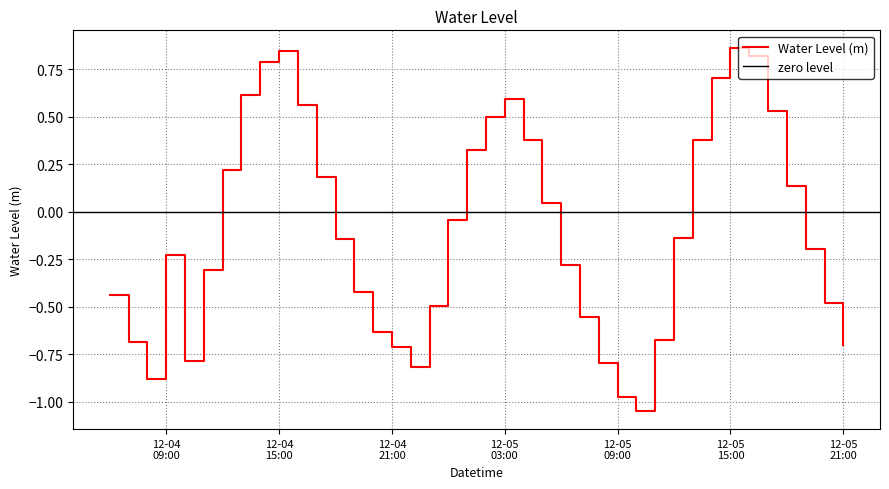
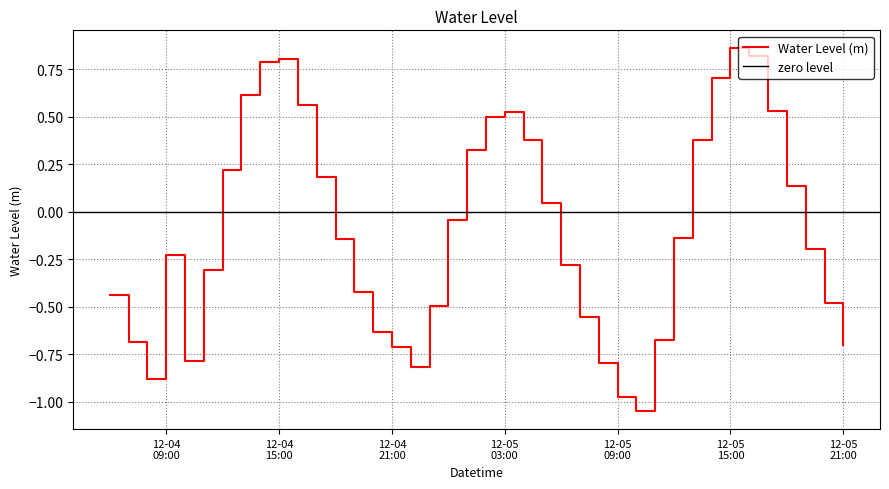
  {
    "12-04 09:00": -0.23,
-   "12-04 15:00": 0.85,
+   "12-04 15:00": 0.80,
    "12-04 21:00": -0.71,
-   "12-05 03:00": 0.60,
+   "12-05 03:00": 0.53,
    "12-05 09:00": -0.98,
    "12-05 15:00": 0.86,
    "12-05 21:00": -0.70
  }
